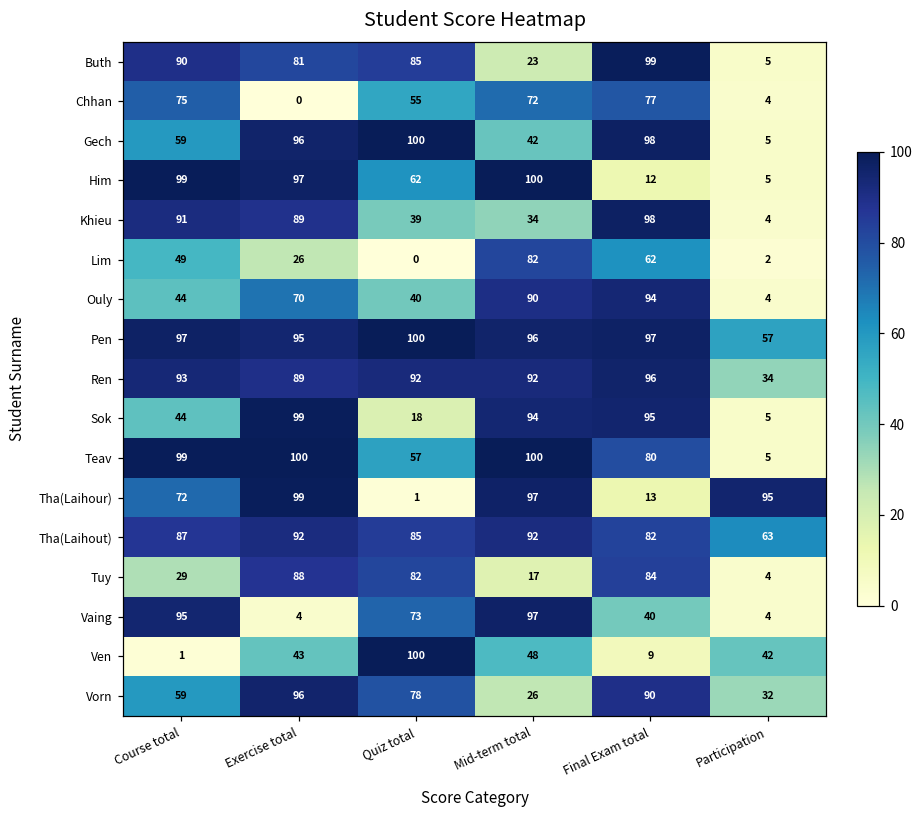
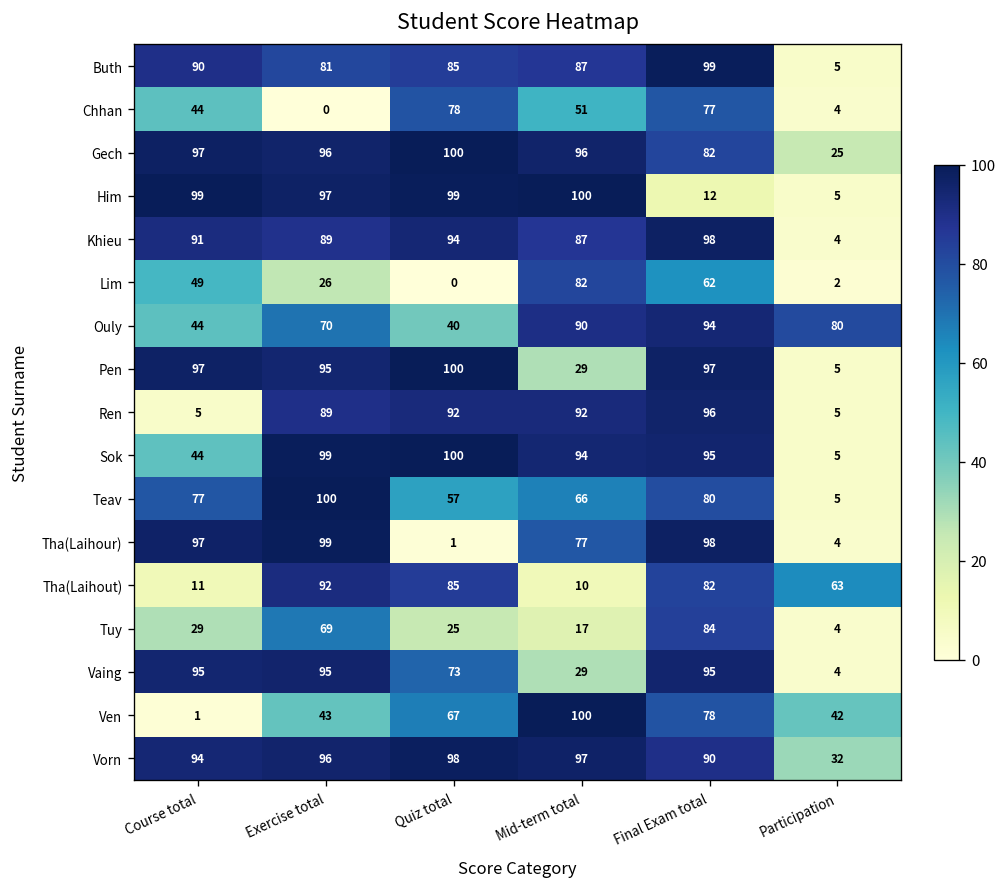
  {
    "Buth": {
      "Course total": 90,
      "Exercise total": 81,
      "Quiz total": 85,
-     "Mid-term total": 23,
+     "Mid-term total": 87,
      "Final Exam total": 99,
      "Participation": 5
    },
    "Chhan": {
-     "Course total": 75,
+     "Course total": 44,
      "Exercise total": 0,
-     "Quiz total": 55,
-     "Mid-term total": 72,
+     "Quiz total": 78,
+     "Mid-term total": 51,
      "Final Exam total": 77,
      "Participation": 4
    },
    "Gech": {
-     "Course total": 59,
+     "Course total": 97,
      "Exercise total": 96,
      "Quiz total": 100,
-     "Mid-term total": 42,
-     "Final Exam total": 98,
-     "Participation": 5
+     "Mid-term total": 96,
+     "Final Exam total": 82,
+     "Participation": 25
    },
    "Him": {
      "Course total": 99,
      "Exercise total": 97,
-     "Quiz total": 62,
+     "Quiz total": 99,
      "Mid-term total": 100,
      "Final Exam total": 12,
      "Participation": 5
    },
    "Khieu": {
      "Course total": 91,
      "Exercise total": 89,
-     "Quiz total": 39,
-     "Mid-term total": 34,
+     "Quiz total": 94,
+     "Mid-term total": 87,
      "Final Exam total": 98,
      "Participation": 4
    },
    "Lim": {
      "Course total": 49,
      "Exercise total": 26,
      "Quiz total": 0,
      "Mid-term total": 82,
      "Final Exam total": 62,
      "Participation": 2
    },
    "Ouly": {
      "Course total": 44,
      "Exercise total": 70,
      "Quiz total": 40,
      "Mid-term total": 90,
      "Final Exam total": 94,
-     "Participation": 4
+     "Participation": 80
    },
    "Pen": {
      "Course total": 97,
      "Exercise total": 95,
      "Quiz total": 100,
-     "Mid-term total": 96,
+     "Mid-term total": 29,
      "Final Exam total": 97,
-     "Participation": 57
+     "Participation": 5
    },
    "Ren": {
-     "Course total": 93,
+     "Course total": 5,
      "Exercise total": 89,
      "Quiz total": 92,
      "Mid-term total": 92,
      "Final Exam total": 96,
-     "Participation": 34
+     "Participation": 5
    },
    "Sok": {
      "Course total": 44,
      "Exercise total": 99,
-     "Quiz total": 18,
+     "Quiz total": 100,
      "Mid-term total": 94,
      "Final Exam total": 95,
      "Participation": 5
    },
    "Teav": {
-     "Course total": 99,
+     "Course total": 77,
      "Exercise total": 100,
      "Quiz total": 57,
-     "Mid-term total": 100,
+     "Mid-term total": 66,
      "Final Exam total": 80,
      "Participation": 5
    },
    "Tha(Laihour)": {
-     "Course total": 72,
+     "Course total": 97,
      "Exercise total": 99,
      "Quiz total": 1,
-     "Mid-term total": 97,
-     "Final Exam total": 13,
-     "Participation": 95
+     "Mid-term total": 77,
+     "Final Exam total": 98,
+     "Participation": 4
    },
    "Tha(Laihout)": {
-     "Course total": 87,
+     "Course total": 11,
      "Exercise total": 92,
      "Quiz total": 85,
-     "Mid-term total": 92,
+     "Mid-term total": 10,
      "Final Exam total": 82,
      "Participation": 63
    },
    "Tuy": {
      "Course total": 29,
-     "Exercise total": 88,
-     "Quiz total": 82,
+     "Exercise total": 69,
+     "Quiz total": 25,
      "Mid-term total": 17,
      "Final Exam total": 84,
      "Participation": 4
    },
    "Vaing": {
      "Course total": 95,
-     "Exercise total": 4,
+     "Exercise total": 95,
      "Quiz total": 73,
-     "Mid-term total": 97,
-     "Final Exam total": 40,
+     "Mid-term total": 29,
+     "Final Exam total": 95,
      "Participation": 4
    },
    "Ven": {
      "Course total": 1,
      "Exercise total": 43,
-     "Quiz total": 100,
-     "Mid-term total": 48,
-     "Final Exam total": 9,
+     "Quiz total": 67,
+     "Mid-term total": 100,
+     "Final Exam total": 78,
      "Participation": 42
    },
    "Vorn": {
-     "Course total": 59,
+     "Course total": 94,
      "Exercise total": 96,
-     "Quiz total": 78,
-     "Mid-term total": 26,
+     "Quiz total": 98,
+     "Mid-term total": 97,
      "Final Exam total": 90,
      "Participation": 32
    }
  }
